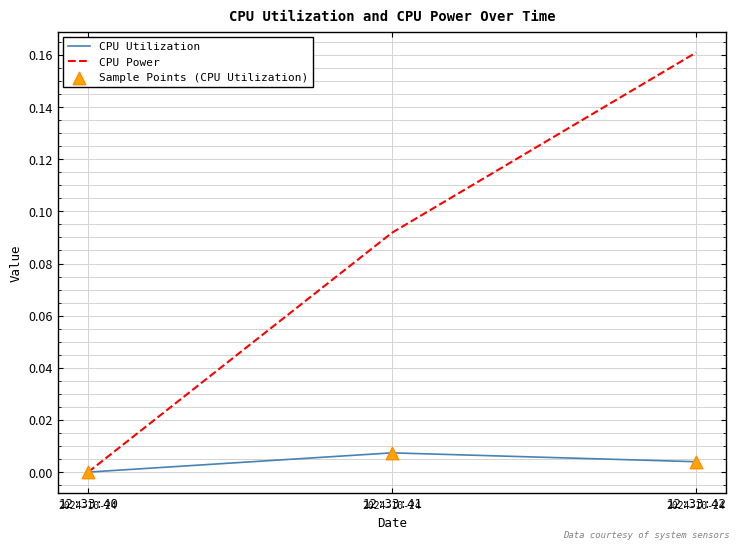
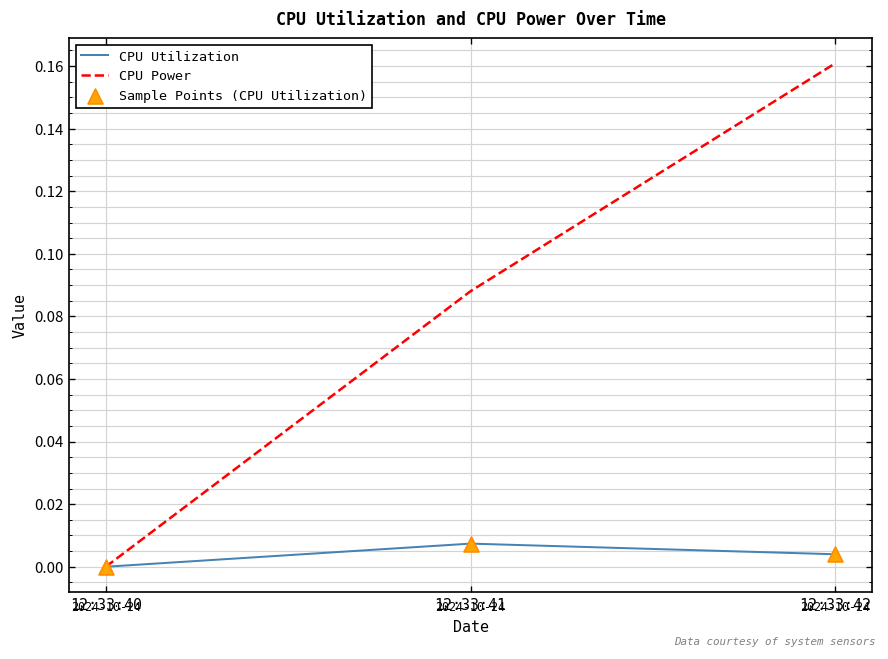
  {
    "Sample Points (CPU Utilization)": {
      "12:33:41": 0.007,
      "12:33:42": 0.004
    },
    "CPU Power": {
-     "12:33:41": 0.092,
+     "12:33:41": 0.088,
      "12:33:42": 0.161
    }
  }
